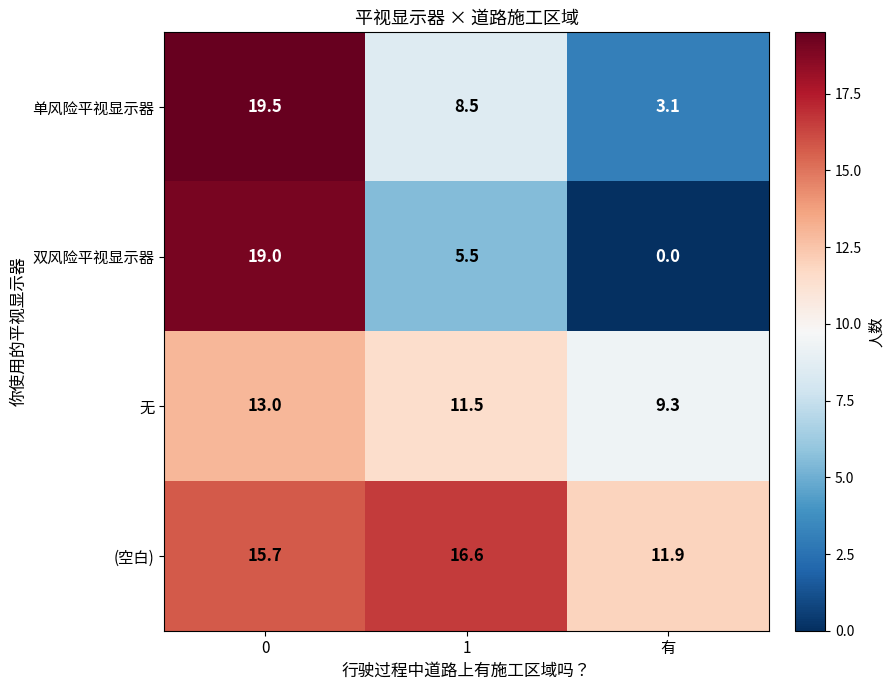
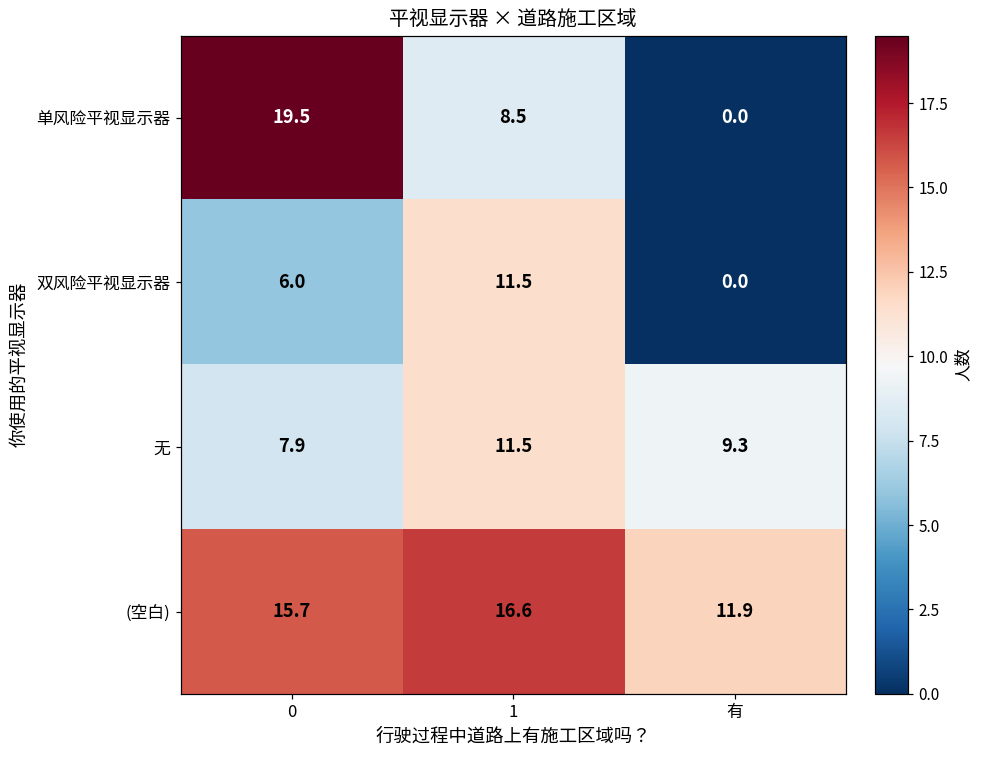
  {
    "单风险平视显示器": {
      "0": 19.5,
      "1": 8.5,
-     "有": 3.1
+     "有": 0.0
    },
    "双风险平视显示器": {
-     "0": 19.0,
-     "1": 5.5,
+     "0": 6.0,
+     "1": 11.5,
      "有": 0.0
    },
    "无": {
-     "0": 13.0,
+     "0": 7.9,
      "1": 11.5,
      "有": 9.3
    },
    "(空白)": {
      "0": 15.7,
      "1": 16.6,
      "有": 11.9
    }
  }
